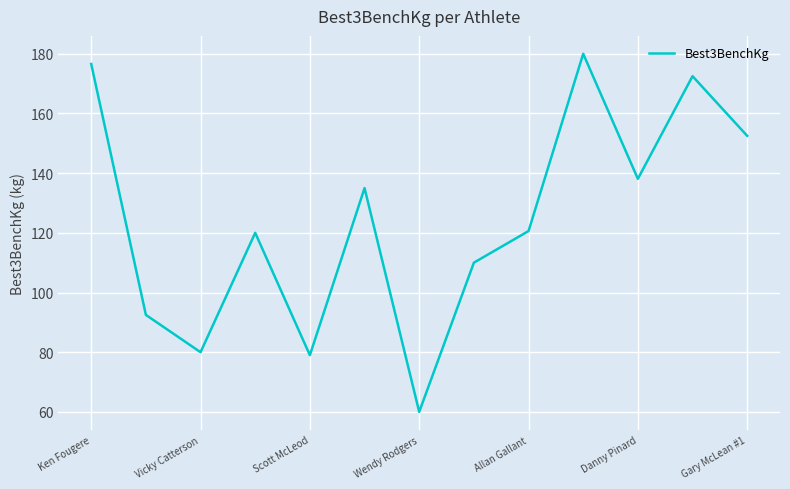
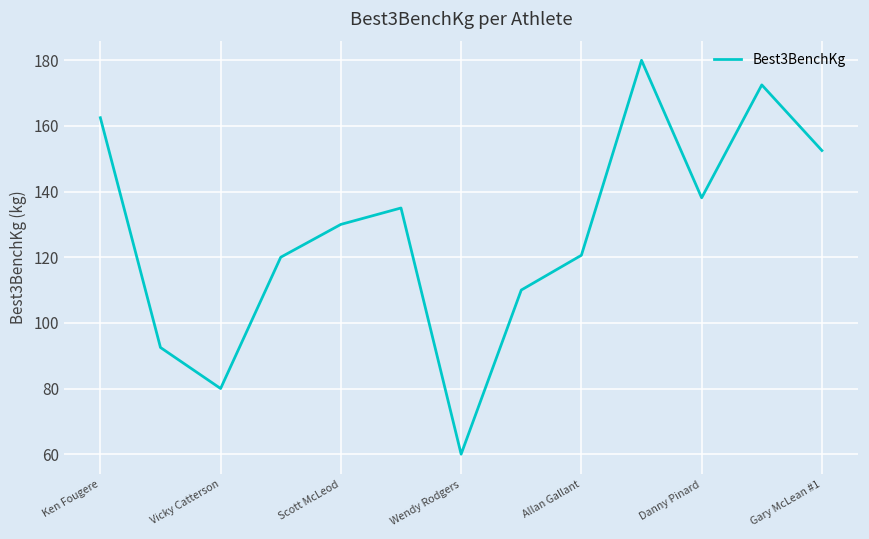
  {
-   "Ken Fougere": 177,
+   "Ken Fougere": 163,
    "Vicky Catterson": 80,
-   "Scott McLeod": 79,
+   "Scott McLeod": 130,
    "Wendy Rodgers": 60,
    "Allan Gallant": 121,
    "Danny Pinard": 138,
    "Gary McLean #1": 153
  }
